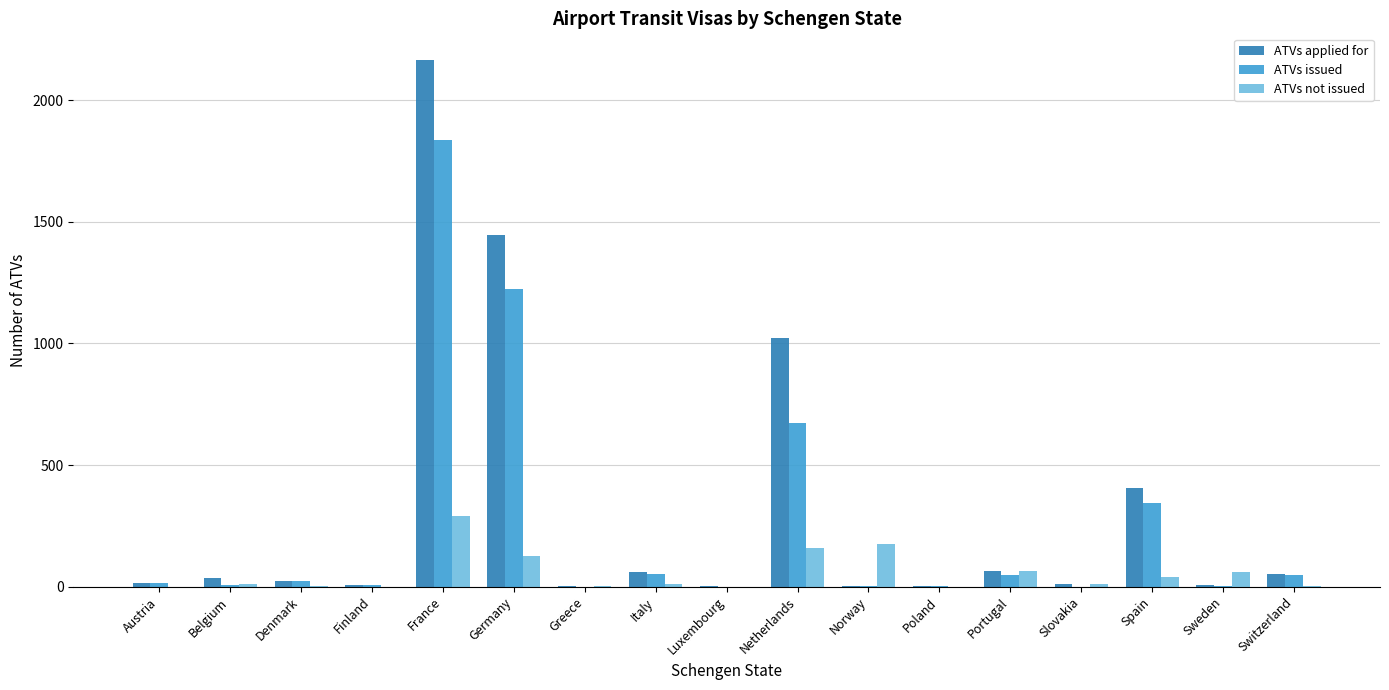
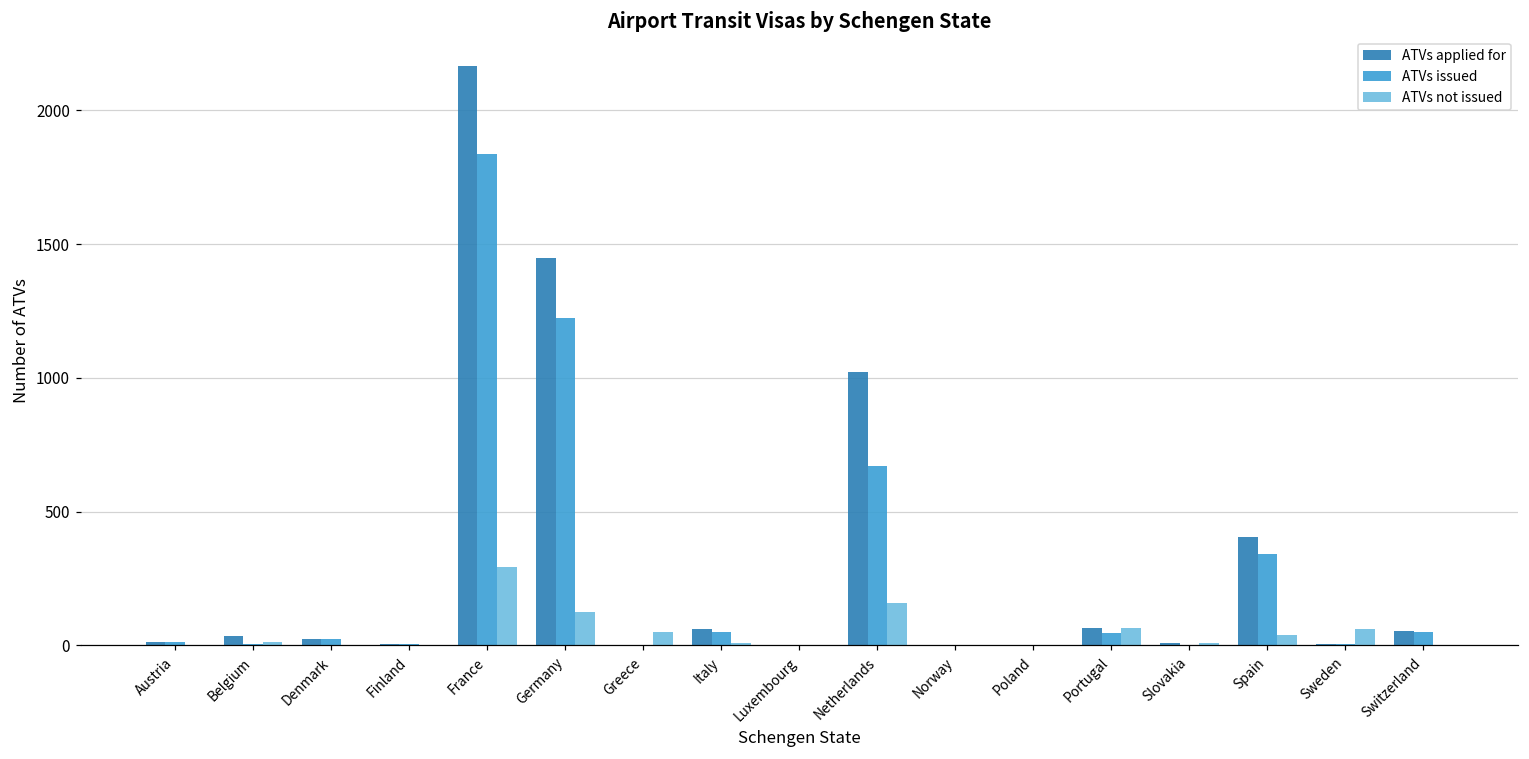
  {
    "ATVs not issued": {
      "Austria": 0,
      "Belgium": 10,
      "Finland": 0,
      "France": 290,
      "Germany": 120,
-     "Greece": 0,
+     "Greece": 50,
      "Luxembourg": 0,
      "Netherlands": 160,
-     "Norway": 170,
+     "Norway": 0,
      "Poland": 0,
      "Portugal": 70,
      "Spain": 40,
      "Sweden": 60
    }
  }
